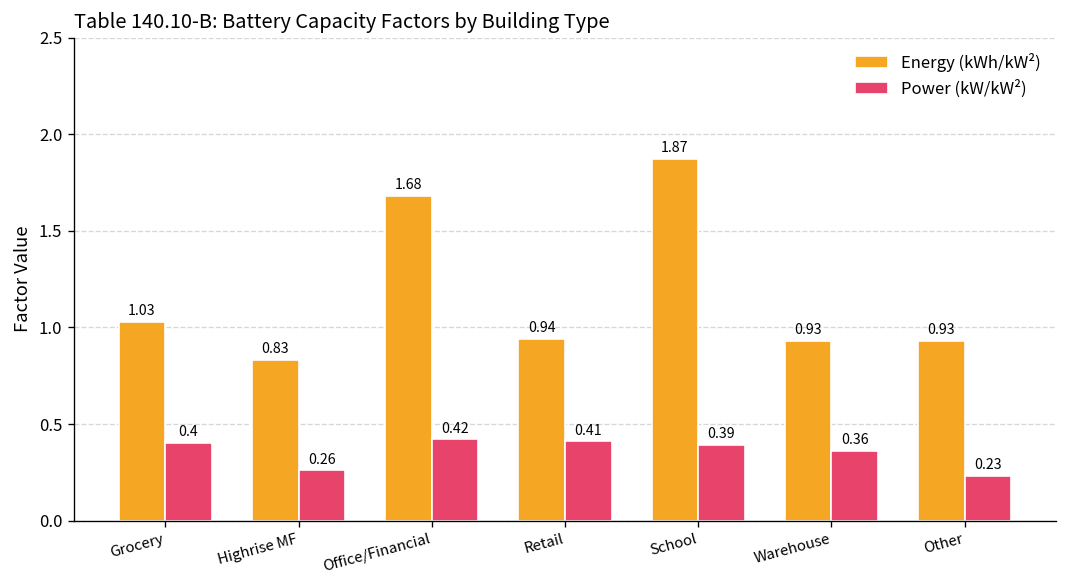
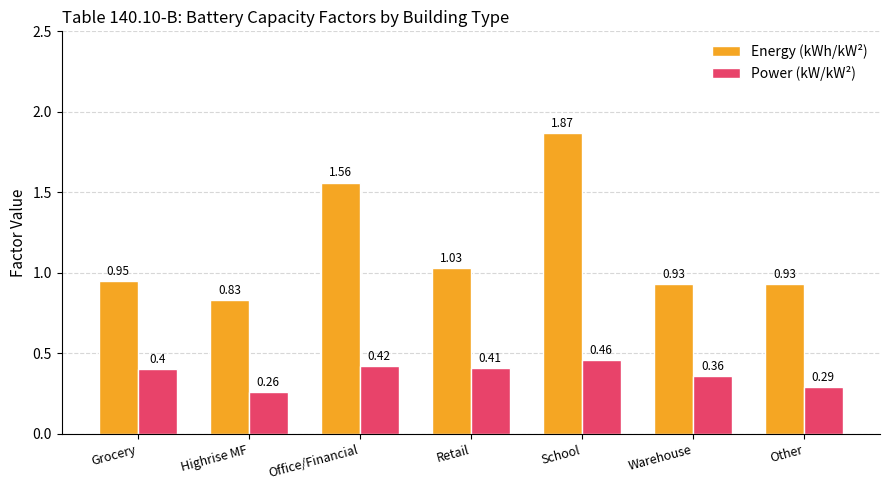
  {
    "Energy (kWh/kW²)": {
-     "Grocery": 1.03,
+     "Grocery": 0.95,
      "Highrise MF": 0.83,
-     "Office/Financial": 1.68,
-     "Retail": 0.94,
+     "Office/Financial": 1.56,
+     "Retail": 1.03,
      "School": 1.87,
      "Warehouse": 0.93,
      "Other": 0.93
    },
    "Power (kW/kW²)": {
      "Grocery": 0.4,
      "Highrise MF": 0.26,
      "Office/Financial": 0.42,
      "Retail": 0.41,
-     "School": 0.39,
+     "School": 0.46,
      "Warehouse": 0.36,
-     "Other": 0.23
+     "Other": 0.29
    }
  }
